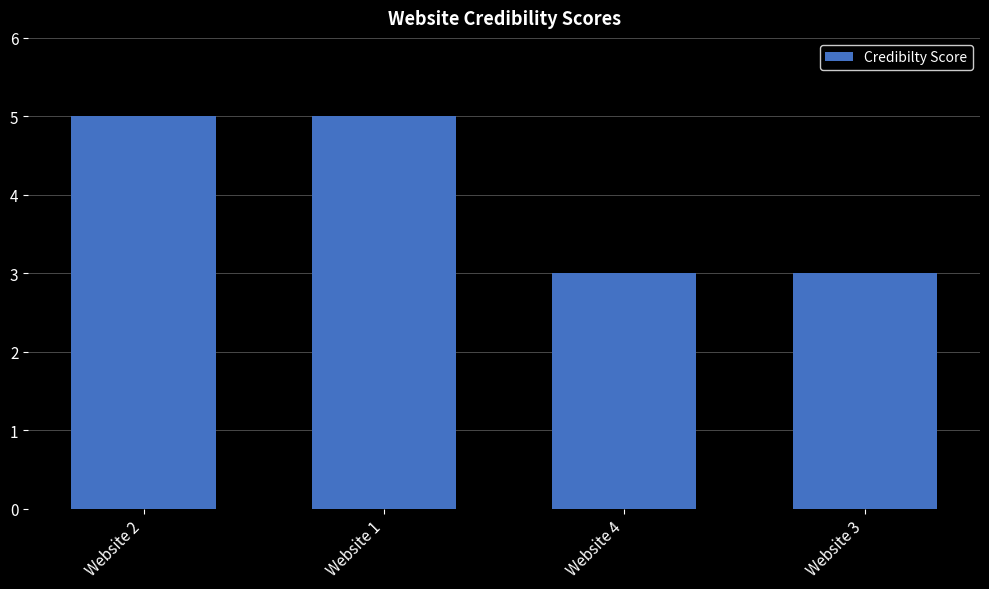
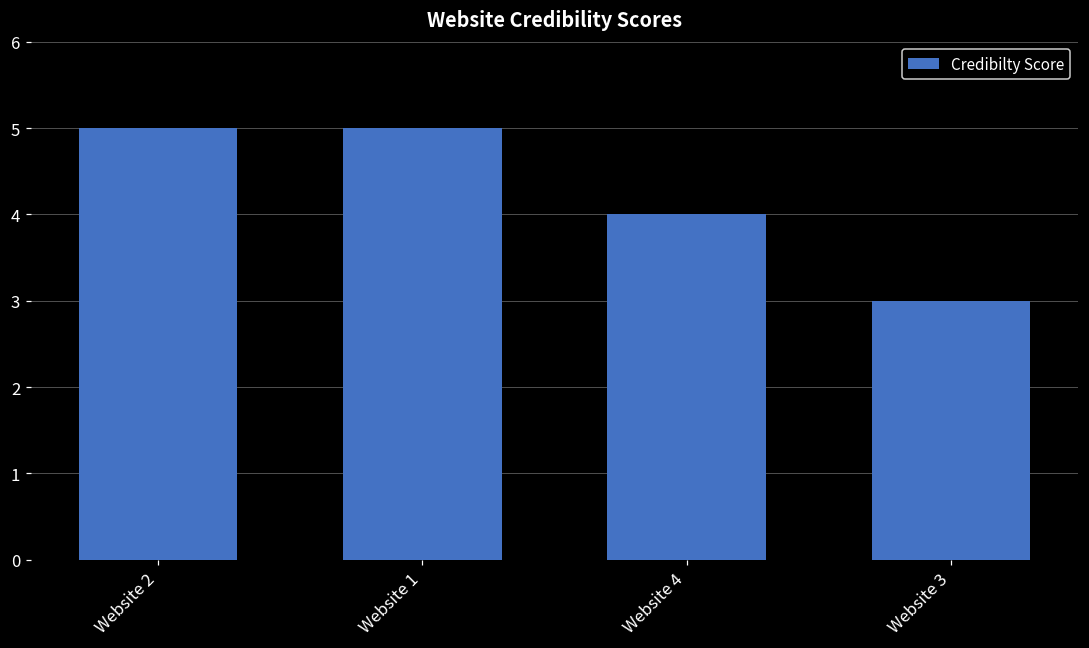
  {
    "Website 2": 5,
    "Website 1": 5,
-   "Website 4": 3,
+   "Website 4": 4,
    "Website 3": 3
  }
